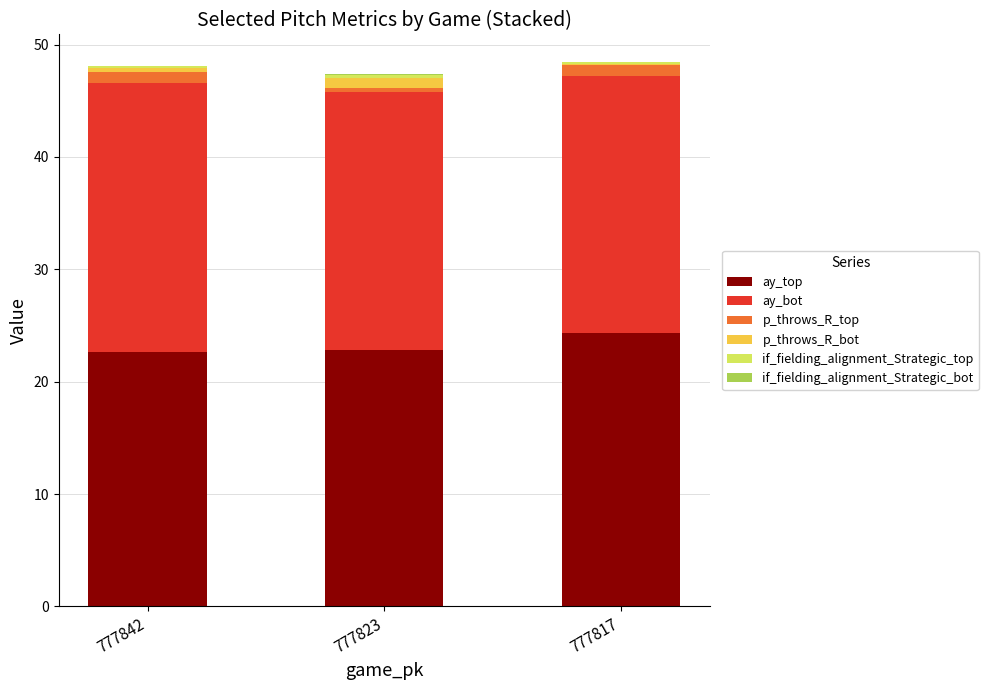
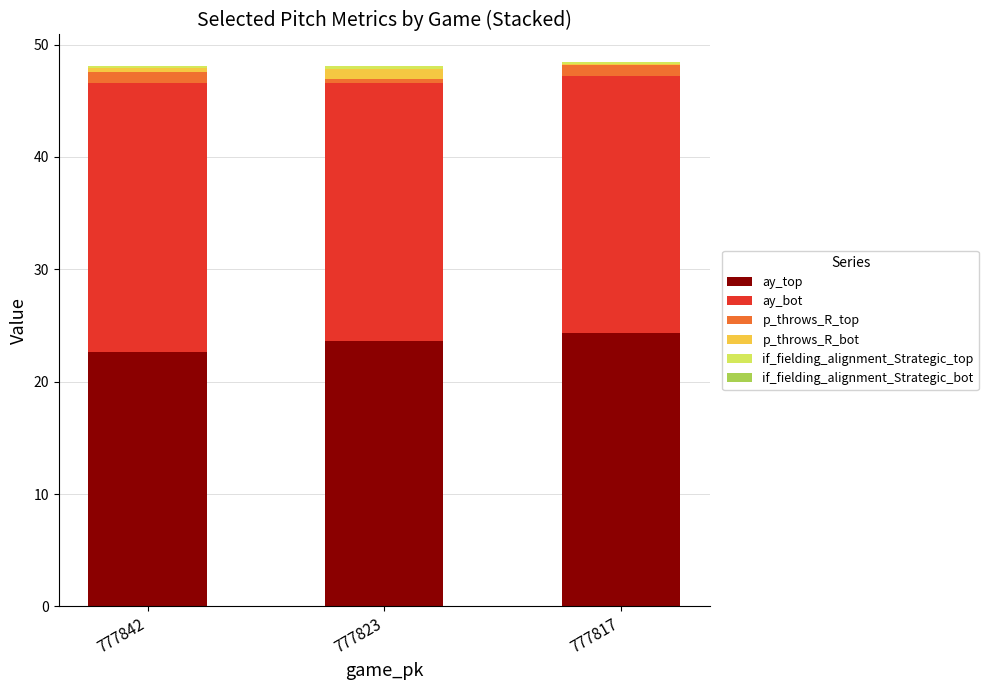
  {
    "ay_top": {
      "777842": 22.6,
-     "777823": 22.9,
+     "777823": 23.6,
      "777817": 24.4
    }
  }
